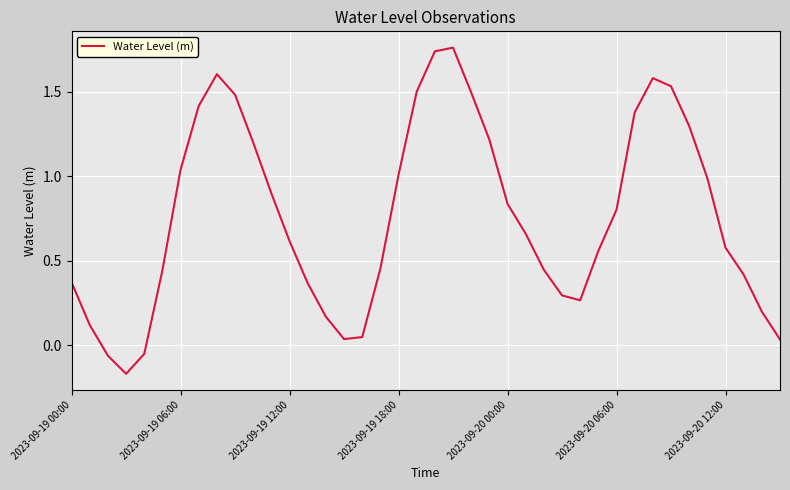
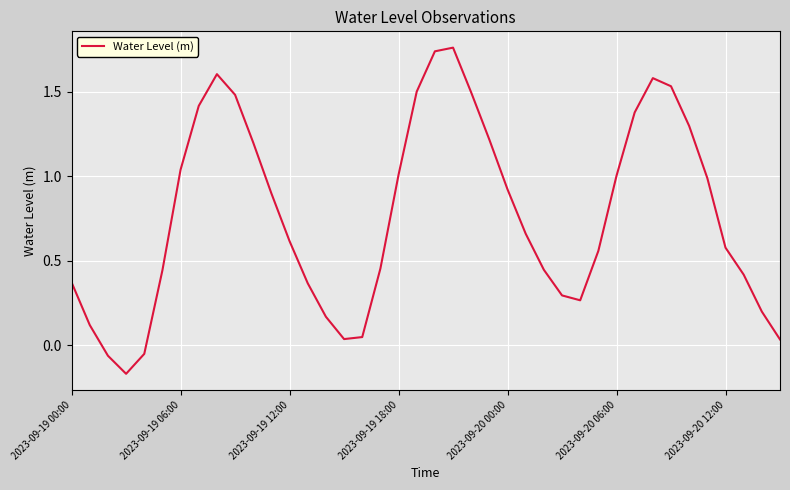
  {
    "2023-09-19 00:00": 0.37,
    "2023-09-19 06:00": 1.04,
    "2023-09-19 12:00": 0.62,
    "2023-09-19 18:00": 1.01,
-   "2023-09-20 00:00": 0.84,
-   "2023-09-20 06:00": 0.80,
+   "2023-09-20 00:00": 0.92,
+   "2023-09-20 06:00": 1.00,
    "2023-09-20 12:00": 0.58
  }
